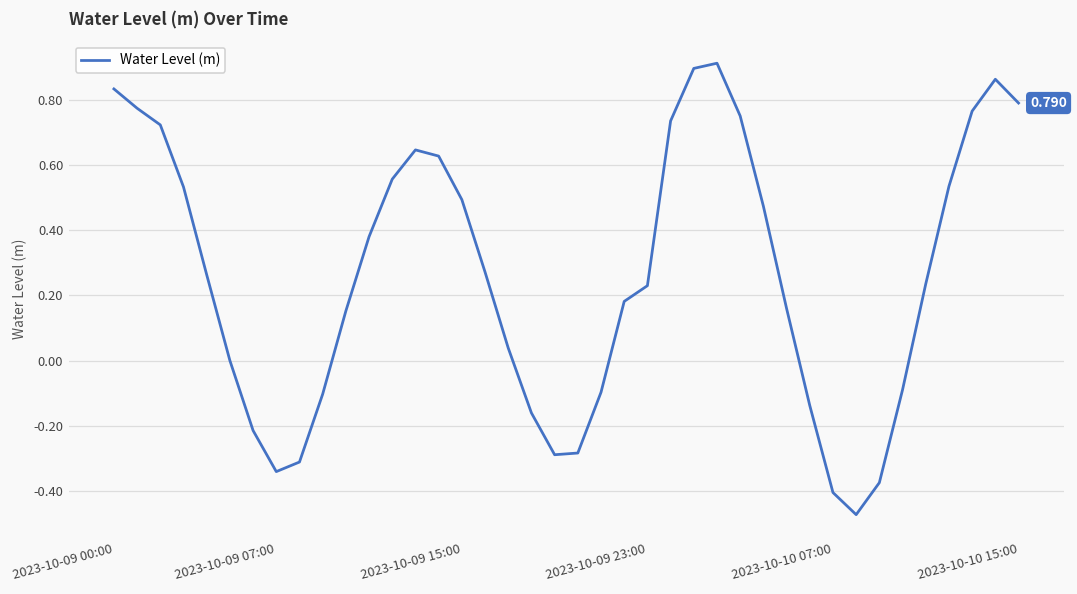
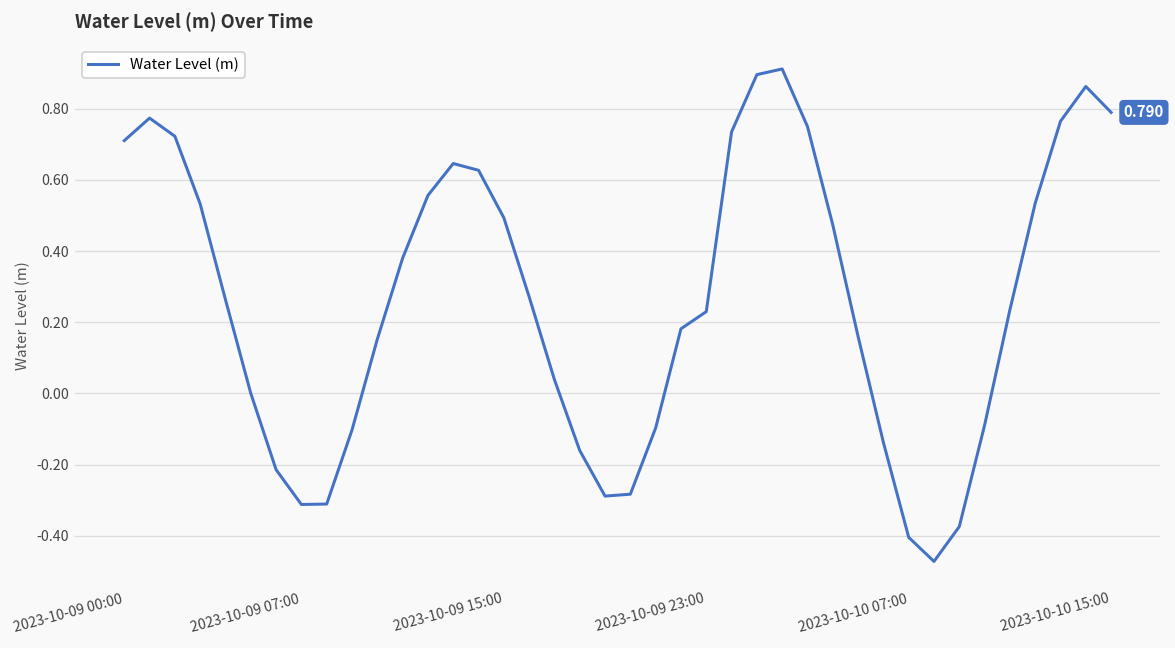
  {
-   "2023-10-09 00:00": 0.83,
-   "2023-10-09 07:00": -0.34,
+   "2023-10-09 00:00": 0.71,
+   "2023-10-09 07:00": -0.31,
    "2023-10-09 15:00": 0.49,
    "2023-10-09 23:00": 0.23,
    "2023-10-10 07:00": -0.40
  }
